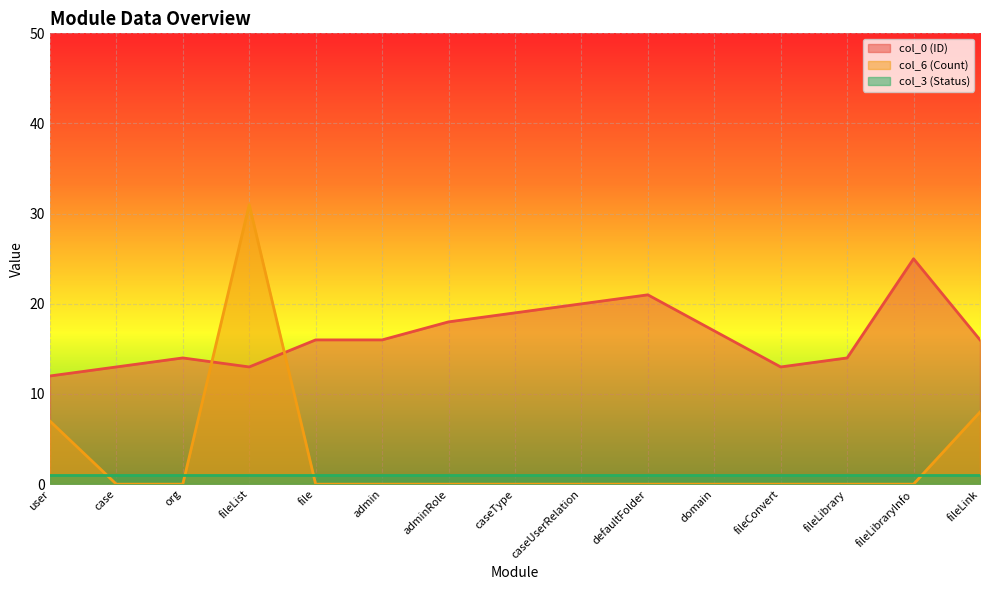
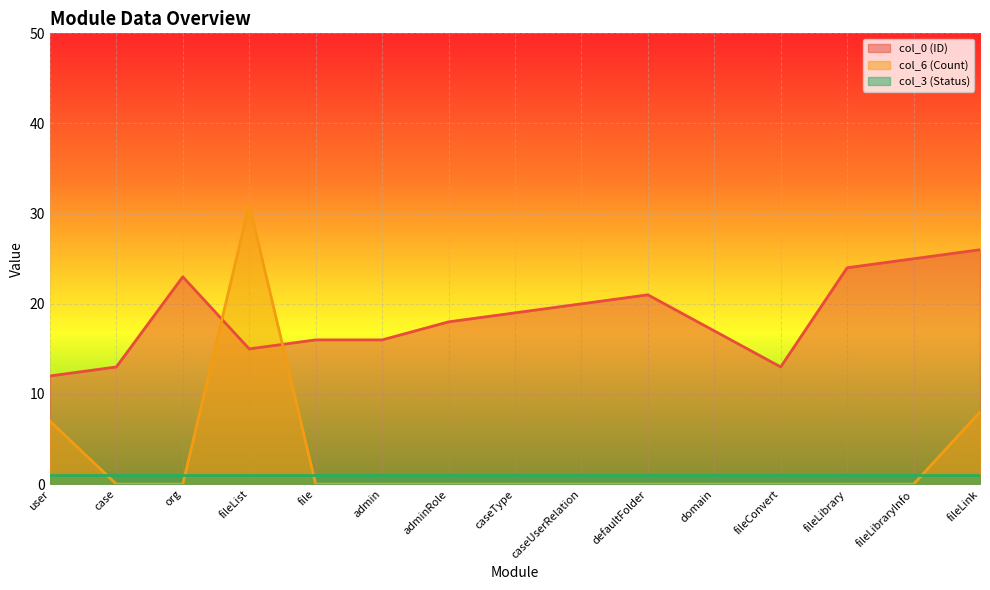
  {
    "col_0 (ID)": {
      "user": 12,
      "case": 13,
-     "org": 14,
-     "fileList": 13,
+     "org": 23,
+     "fileList": 15,
      "file": 16,
      "admin": 16,
      "adminRole": 18,
      "caseType": 19,
      "caseUserRelation": 20,
      "defaultFolder": 21,
      "domain": 17,
      "fileConvert": 13,
-     "fileLibrary": 14,
+     "fileLibrary": 24,
      "fileLibraryInfo": 25,
-     "fileLink": 16
+     "fileLink": 26
    },
    "col_6 (Count)": {
      "user": 7,
      "case": 0,
      "org": 0,
      "fileList": 31,
      "file": 0,
      "admin": 0,
      "adminRole": 0,
      "caseType": 0,
      "caseUserRelation": 0,
      "defaultFolder": 0,
      "domain": 0,
      "fileConvert": 0,
      "fileLibrary": 0,
      "fileLibraryInfo": 0,
      "fileLink": 8
    },
    "col_3 (Status)": {
      "user": 1,
      "case": 1,
      "org": 1,
      "fileList": 1,
      "file": 1,
      "admin": 1,
      "adminRole": 1,
      "caseType": 1,
      "caseUserRelation": 1,
      "defaultFolder": 1,
      "domain": 1,
      "fileConvert": 1,
      "fileLibrary": 1,
      "fileLibraryInfo": 1,
      "fileLink": 1
    }
  }
